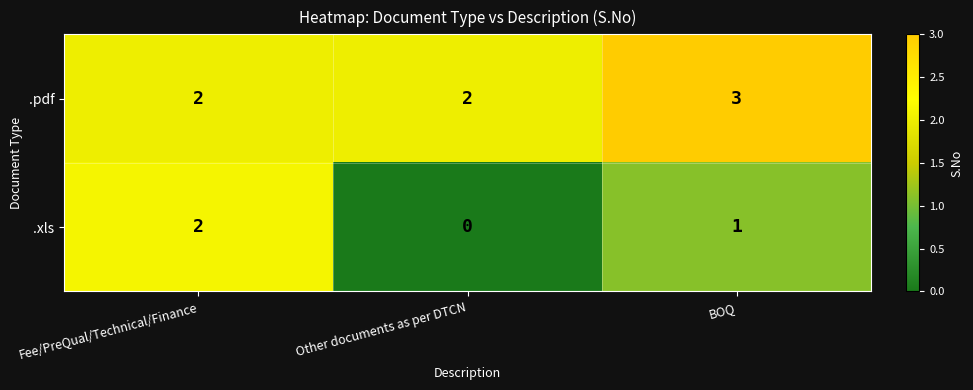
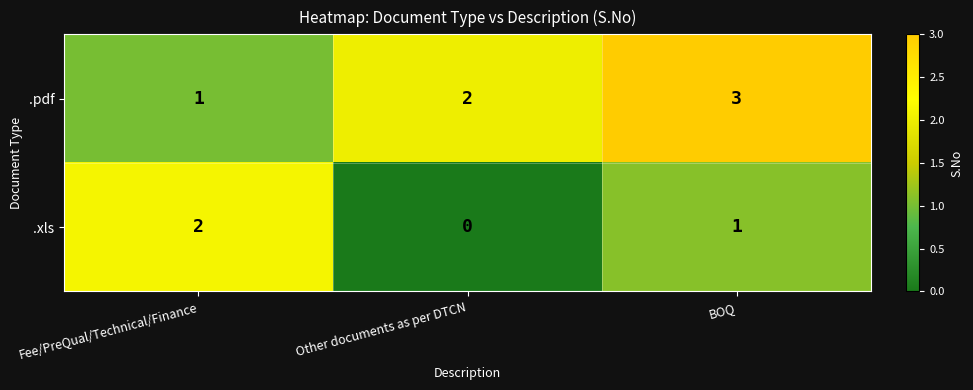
  {
    ".pdf": {
-     "Fee/PreQual/Technical/Finance": 2,
+     "Fee/PreQual/Technical/Finance": 1,
      "Other documents as per DTCN": 2,
      "BOQ": 3
    },
    ".xls": {
      "Fee/PreQual/Technical/Finance": 2,
      "Other documents as per DTCN": 0,
      "BOQ": 1
    }
  }
